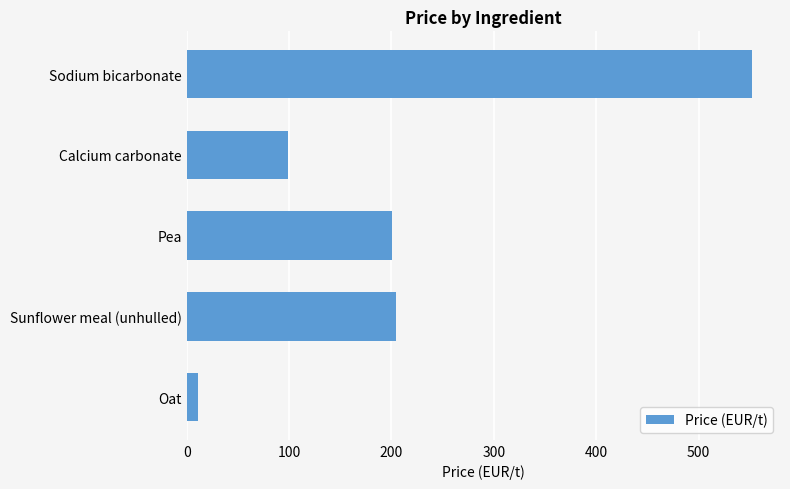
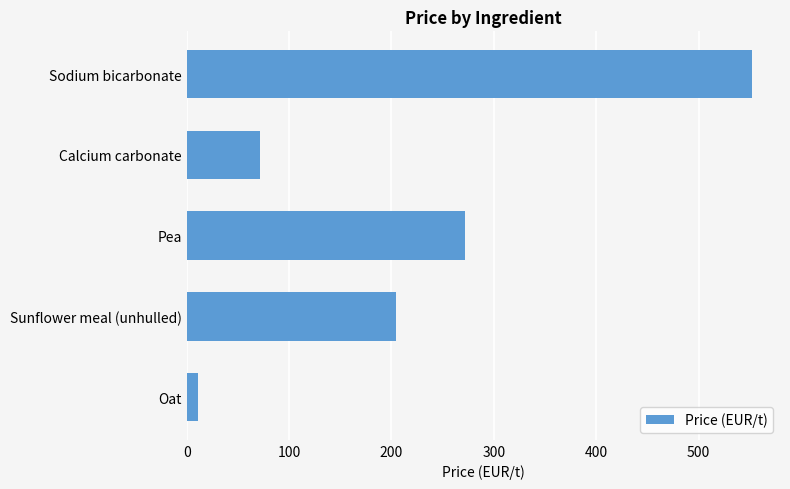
  {
    "Sodium bicarbonate": 552,
-   "Calcium carbonate": 99,
-   "Pea": 201,
+   "Calcium carbonate": 72,
+   "Pea": 272,
    "Sunflower meal (unhulled)": 204,
    "Oat": 11
  }
